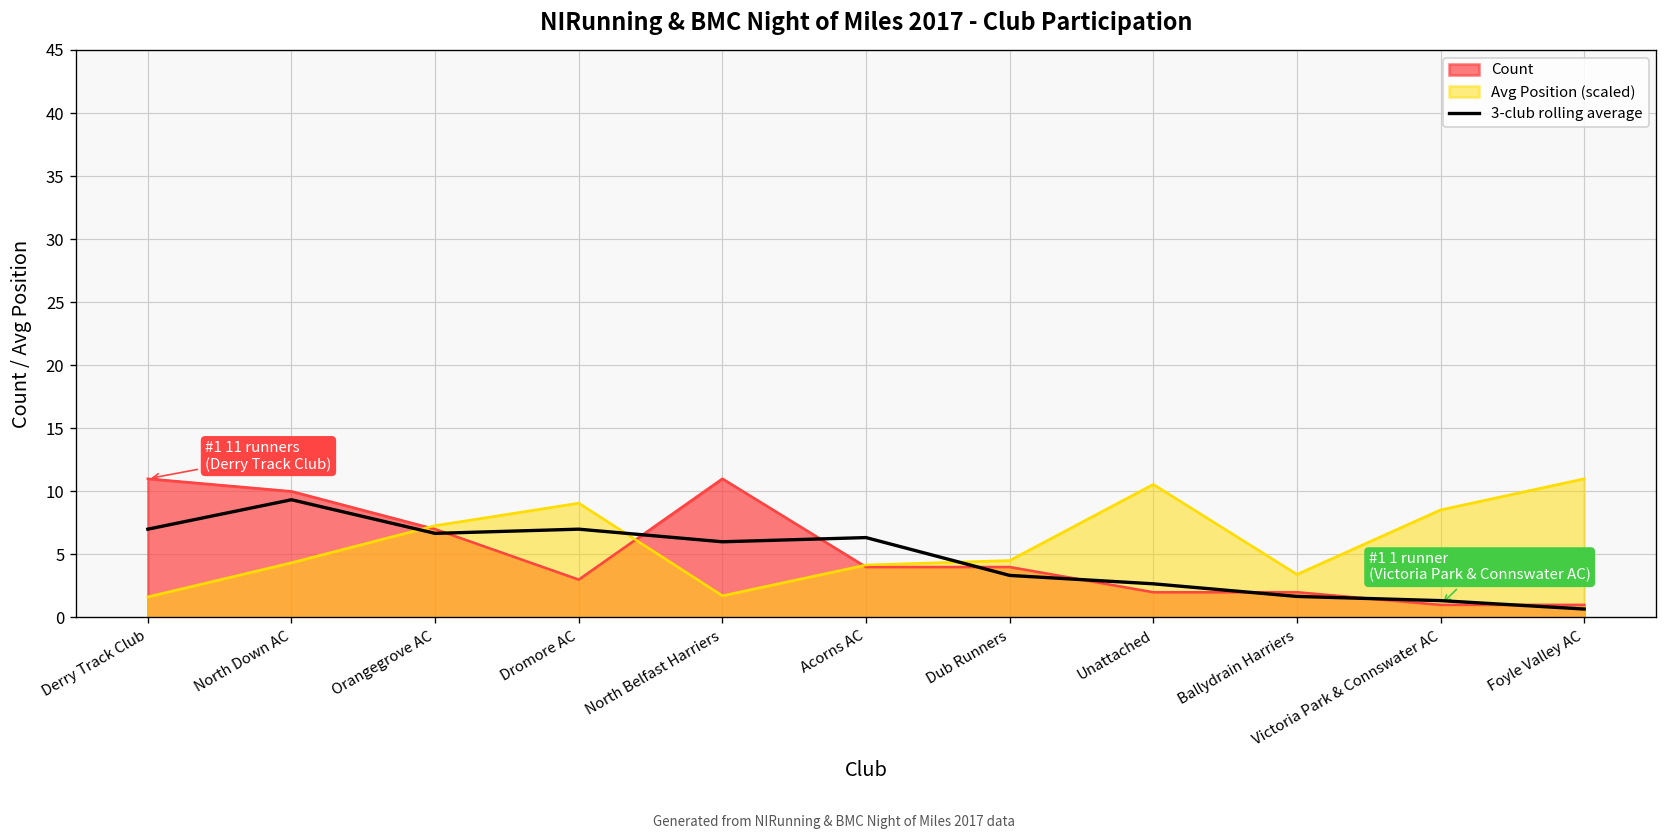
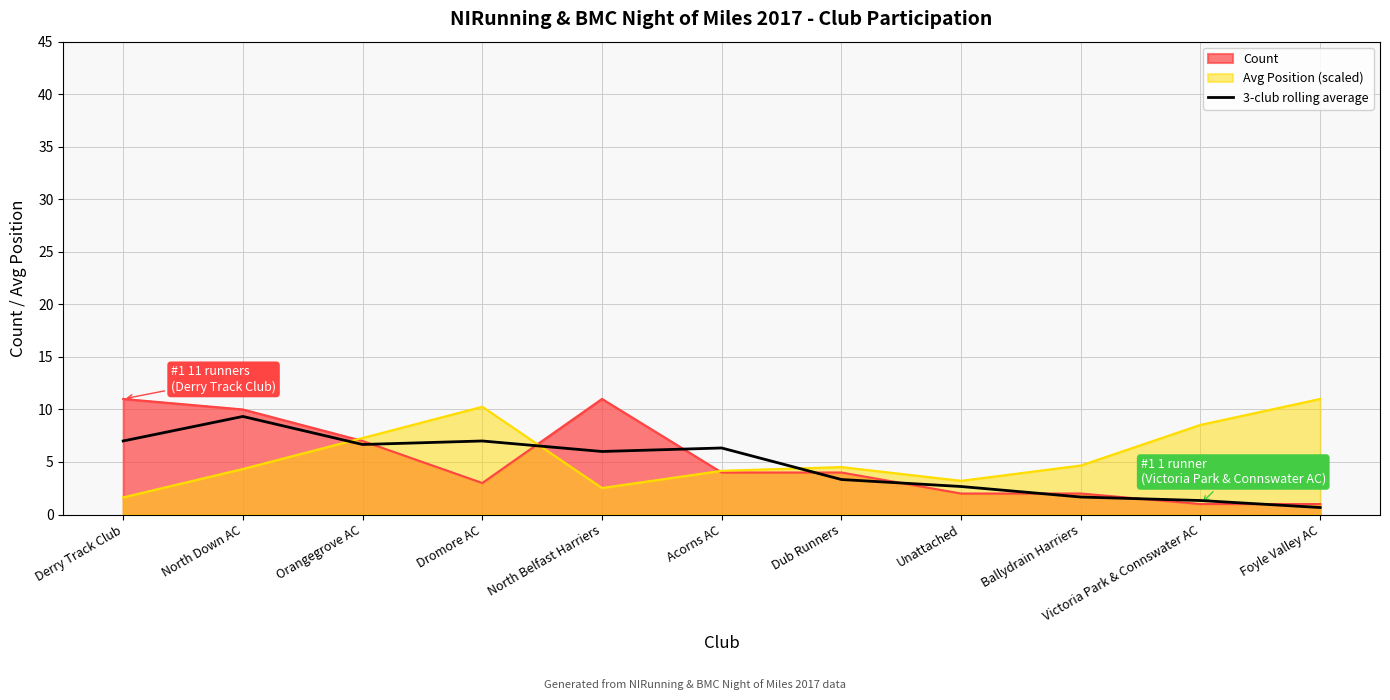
  {
    "Count": {
      "North Down AC": 10.0,
      "Orangegrove AC": 7.0,
      "Dromore AC": 3.0,
      "North Belfast Harriers": 11.0,
      "Dub Runners": 4.0,
      "Unattached": 2.0,
      "Ballydrain Harriers": 2.0,
      "Victoria Park & Connswater AC": 1.0,
      "Foyle Valley AC": 1.0
    },
    "Avg Position (scaled)": {
      "Derry Track Club": 1.6,
      "North Down AC": 4.3,
      "Orangegrove AC": 7.3,
-     "Dromore AC": 9.1,
-     "North Belfast Harriers": 1.7,
+     "Dromore AC": 10.3,
+     "North Belfast Harriers": 2.5,
      "Dub Runners": 4.5,
-     "Unattached": 10.6,
-     "Ballydrain Harriers": 3.4,
+     "Unattached": 3.2,
+     "Ballydrain Harriers": 4.7,
      "Victoria Park & Connswater AC": 8.5,
      "Foyle Valley AC": 11.0
    },
    "3-club rolling average": {
      "Derry Track Club": 7.0,
      "North Down AC": 9.3,
      "Orangegrove AC": 6.7,
      "Dromore AC": 7.0,
      "North Belfast Harriers": 6.0,
      "Acorns AC": 6.3,
      "Dub Runners": 3.3,
      "Unattached": 2.7,
      "Ballydrain Harriers": 1.7,
      "Foyle Valley AC": 0.7
    }
  }
